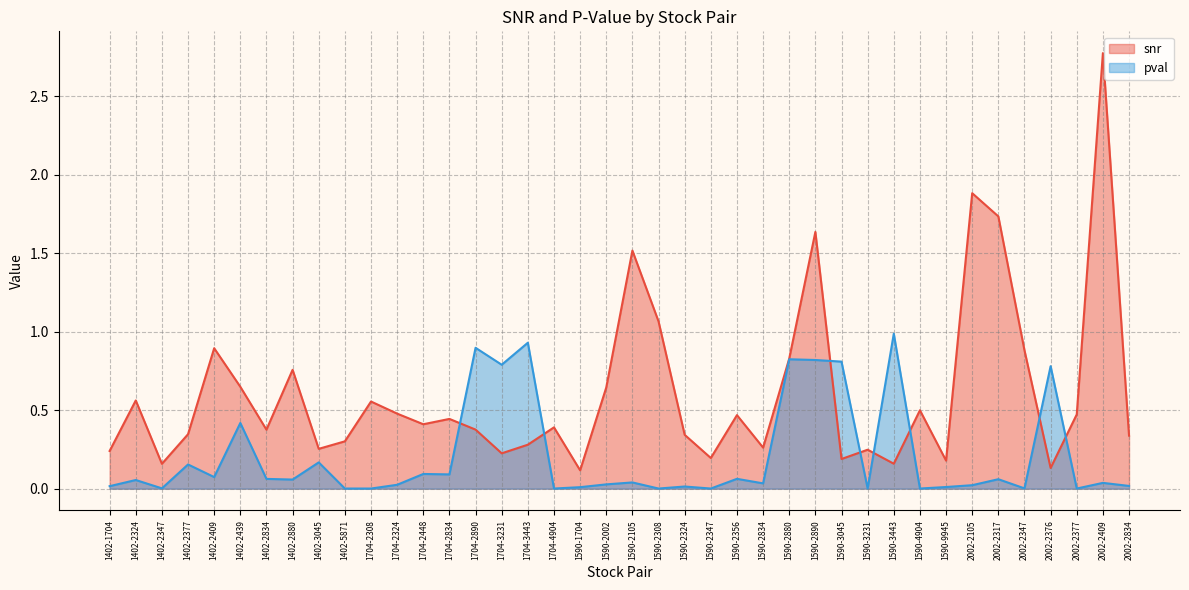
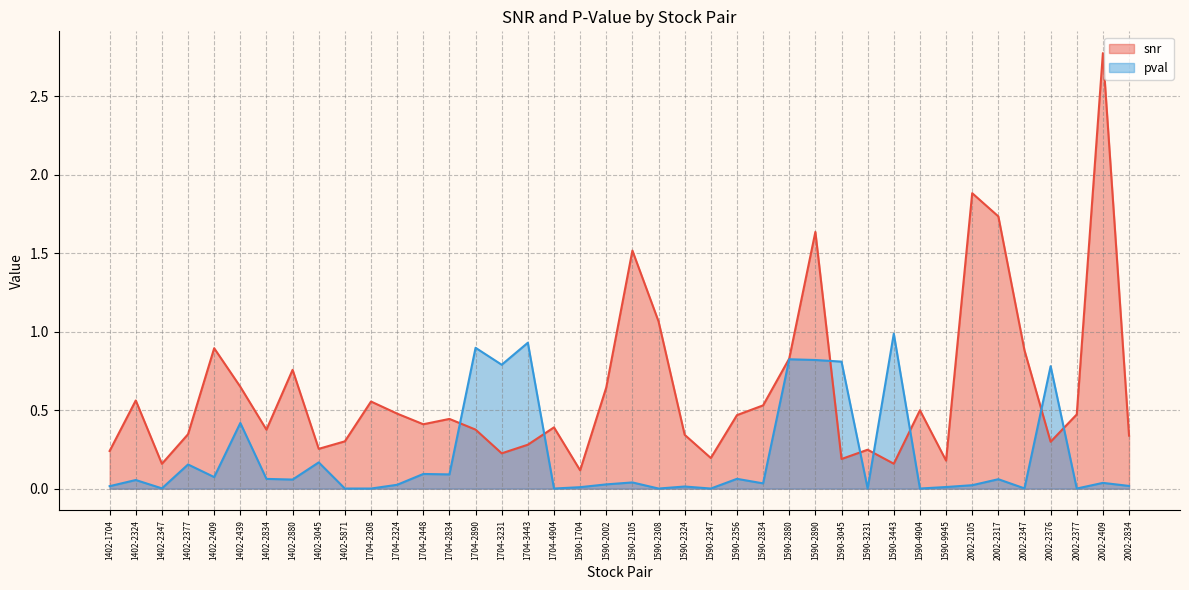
  {
    "snr": {
      "1402-1704": 0.24,
      "1402-2324": 0.56,
      "1402-2347": 0.16,
      "1402-2377": 0.35,
      "1402-2409": 0.89,
      "1402-2439": 0.65,
      "1402-2834": 0.38,
      "1402-2880": 0.76,
      "1402-3045": 0.25,
      "1402-5871": 0.30,
      "1704-2308": 0.56,
      "1704-2324": 0.48,
      "1704-2448": 0.41,
      "1704-2834": 0.44,
      "1704-2890": 0.38,
      "1704-3231": 0.23,
      "1704-3443": 0.28,
      "1704-4904": 0.39,
      "1590-1704": 0.12,
      "1590-2002": 0.64,
      "1590-2105": 1.52,
      "1590-2308": 1.07,
      "1590-2324": 0.34,
      "1590-2347": 0.20,
      "1590-2356": 0.47,
-     "1590-2834": 0.26,
+     "1590-2834": 0.53,
      "1590-2890": 1.64,
      "1590-3045": 0.19,
      "1590-3231": 0.25,
      "1590-3443": 0.16,
      "1590-4904": 0.50,
      "1590-9945": 0.18,
      "2002-2105": 1.88,
      "2002-2317": 1.73,
      "2002-2347": 0.88,
-     "2002-2376": 0.13,
+     "2002-2376": 0.30,
      "2002-2377": 0.47,
      "2002-2409": 2.77,
      "2002-2834": 0.34
    },
    "pval": {
      "1402-1704": 0.02,
      "1402-2324": 0.06,
      "1402-2347": 0.00,
      "1402-2377": 0.15,
      "1402-2409": 0.07,
      "1402-2439": 0.42,
      "1402-2834": 0.06,
      "1402-2880": 0.06,
      "1402-3045": 0.17,
      "1402-5871": 0.00,
      "1704-2308": 0.00,
      "1704-2324": 0.02,
      "1704-2448": 0.09,
      "1704-2834": 0.09,
      "1704-2890": 0.90,
      "1704-3231": 0.79,
      "1704-3443": 0.93,
      "1704-4904": 0.00,
      "1590-1704": 0.01,
      "1590-2002": 0.03,
      "1590-2105": 0.04,
      "1590-2308": 0.00,
      "1590-2324": 0.01,
      "1590-2347": 0.00,
      "1590-2356": 0.06,
      "1590-2834": 0.03,
      "1590-2890": 0.82,
      "1590-3045": 0.81,
      "1590-3231": 0.00,
      "1590-3443": 0.99,
      "1590-4904": 0.00,
      "1590-9945": 0.01,
      "2002-2105": 0.02,
      "2002-2317": 0.06,
      "2002-2347": 0.00,
      "2002-2376": 0.78,
      "2002-2377": 0.00,
      "2002-2409": 0.04,
      "2002-2834": 0.02
    }
  }
